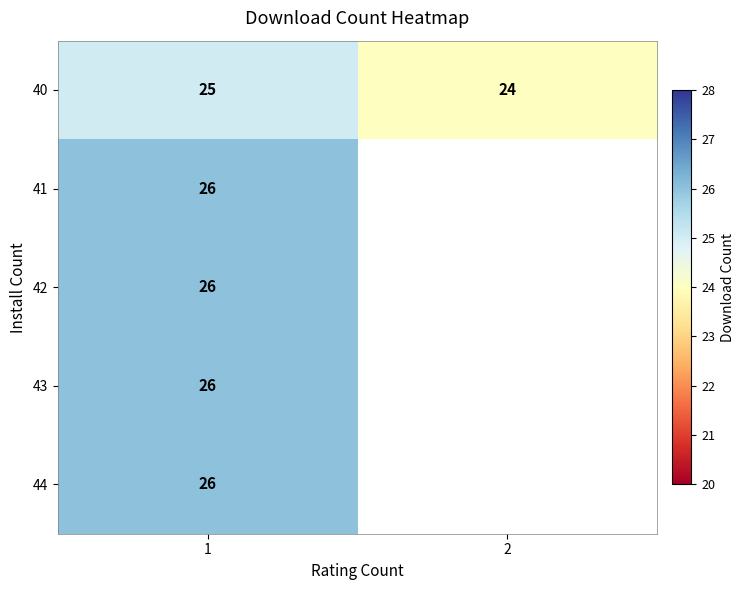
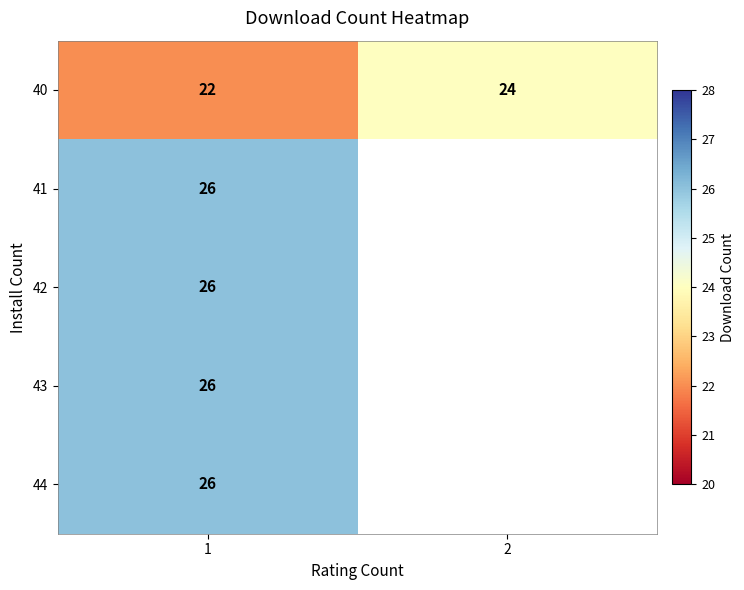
  {
    "40": {
-     "1": 25,
+     "1": 22,
      "2": 24
    },
    "41": {
      "1": 26
    },
    "42": {
      "1": 26
    },
    "43": {
      "1": 26
    },
    "44": {
      "1": 26
    }
  }
